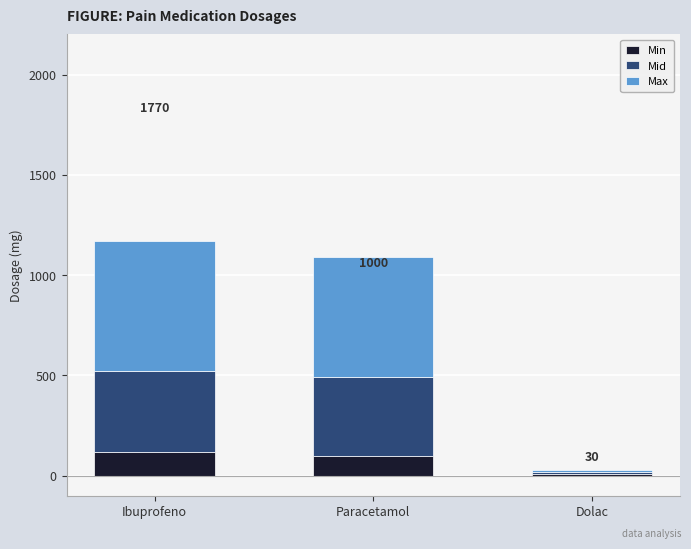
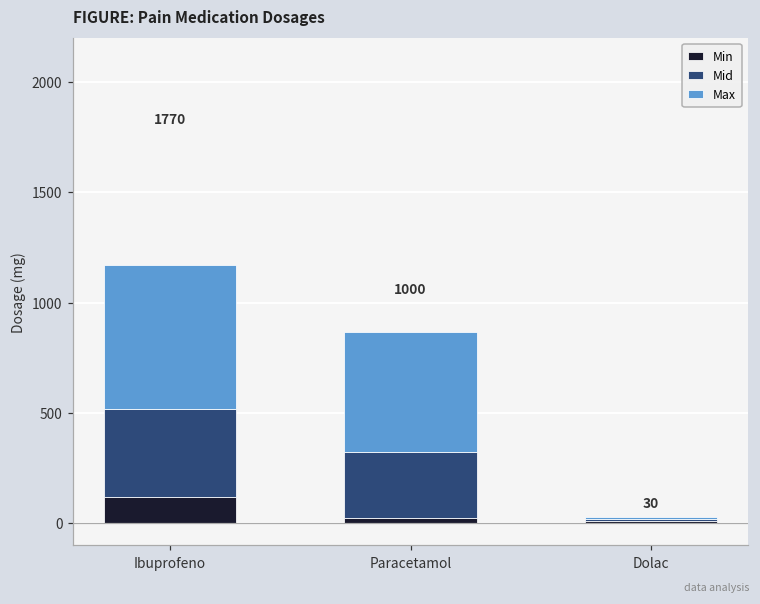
  {
    "Min": {
      "Ibuprofeno": 120,
-     "Paracetamol": 100
+     "Paracetamol": 20
    },
    "Mid": {
      "Ibuprofeno": 400,
-     "Paracetamol": 390
+     "Paracetamol": 300
    },
    "Max": {
      "Ibuprofeno": 650,
-     "Paracetamol": 600
+     "Paracetamol": 550
    }
  }
